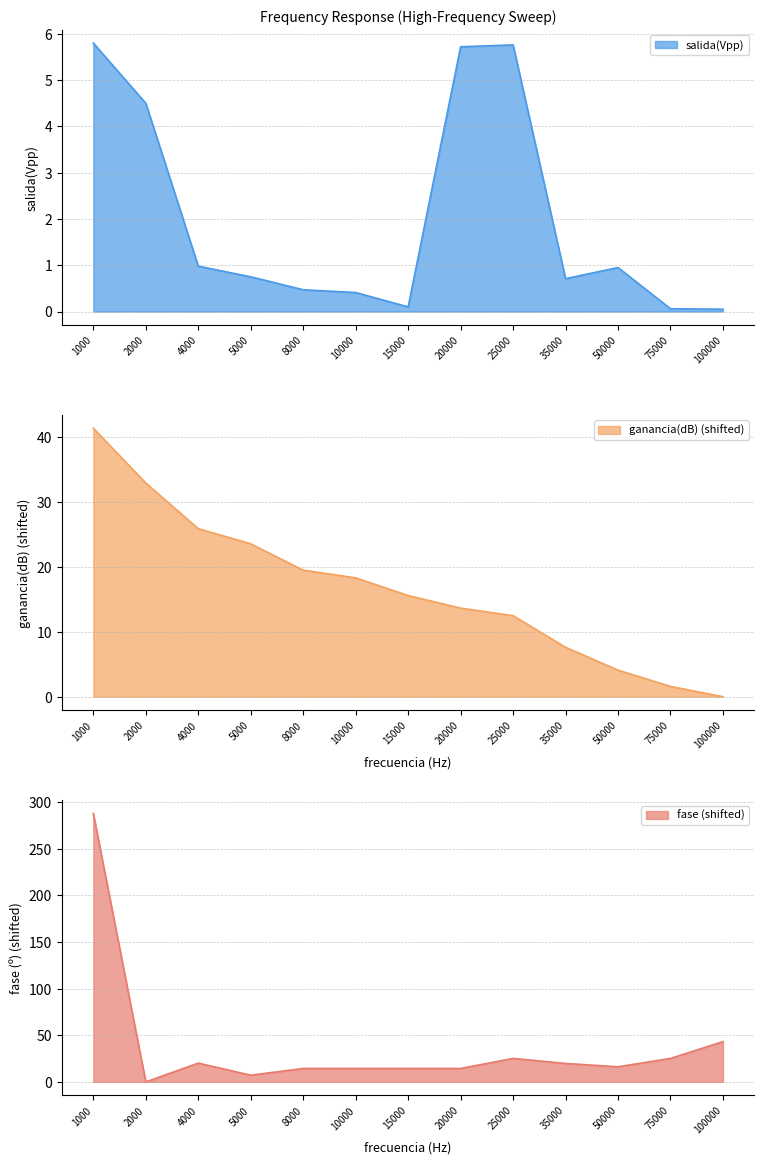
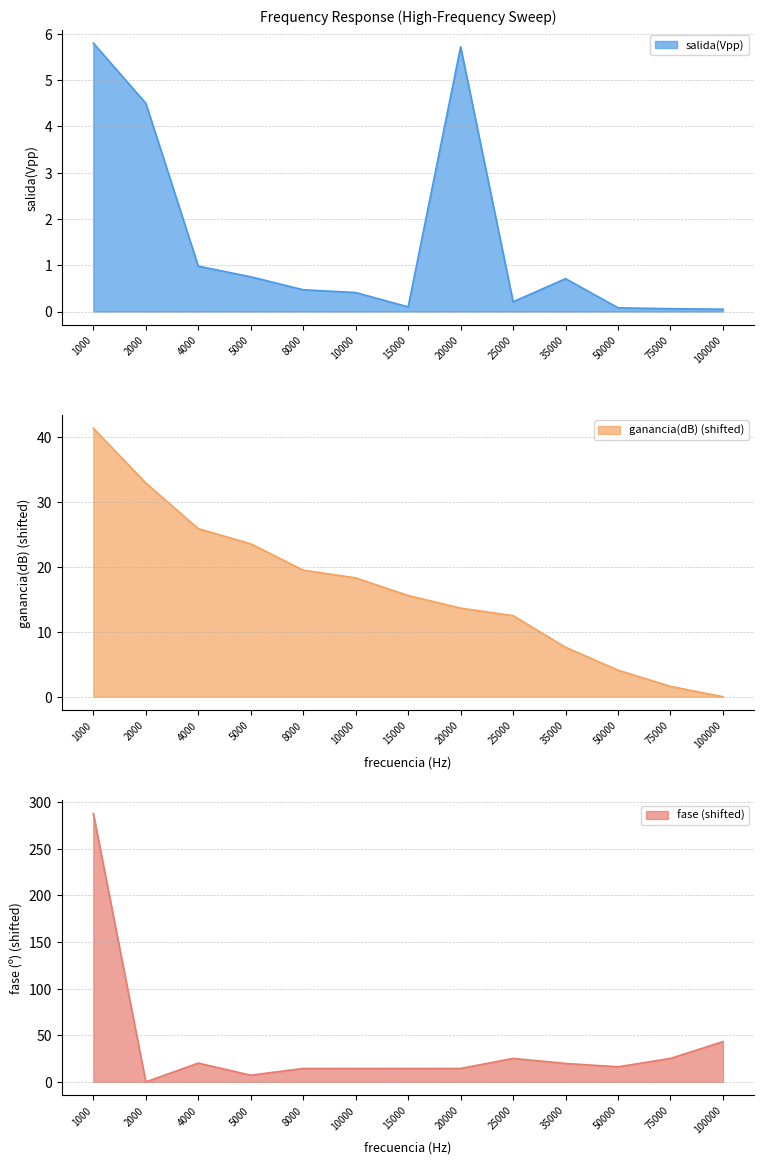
  {
    "Frequency Response (High-Frequency Sweep)": {
      "1000": 5.8,
      "2000": 4.5,
      "4000": 1.0,
      "5000": 0.8,
      "8000": 0.5,
      "10000": 0.4,
      "15000": 0.1,
      "20000": 5.7,
-     "25000": 5.8,
+     "25000": 0.2,
      "35000": 0.7,
-     "50000": 1.0,
+     "50000": 0.1,
      "75000": 0.1,
      "100000": 0.1
    }
  }
